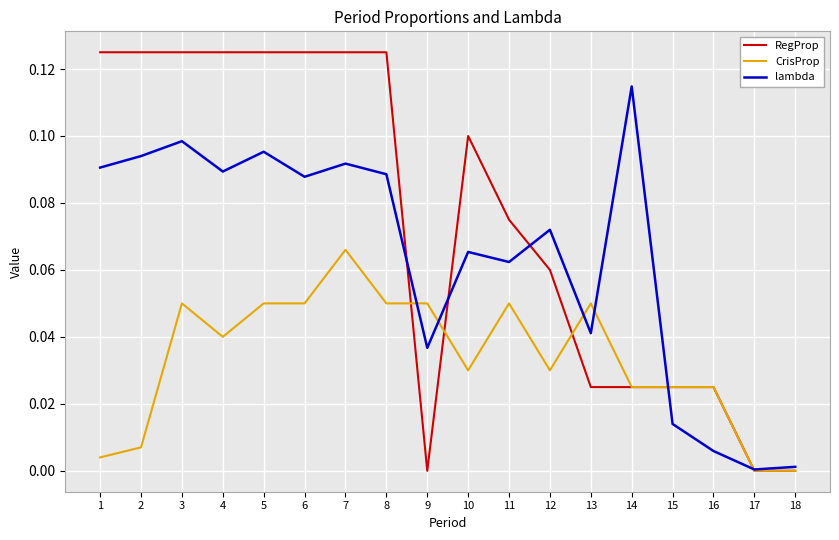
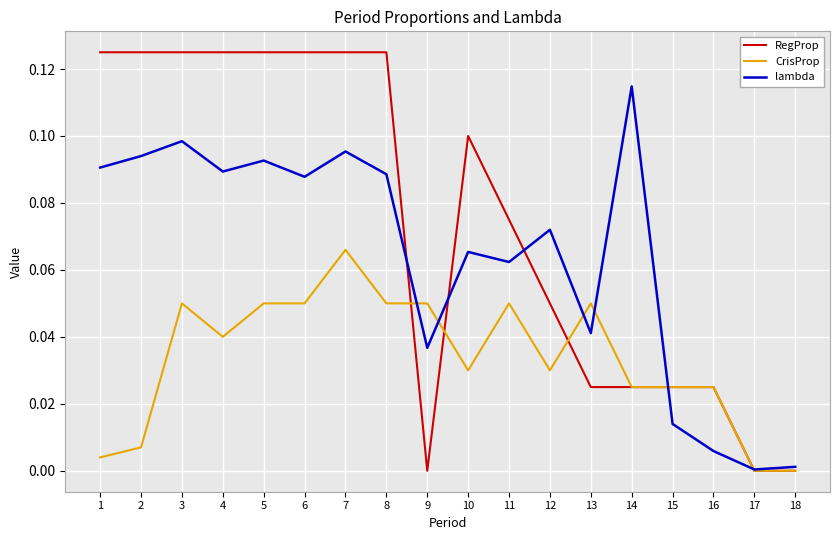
  {
    "RegProp": {
      "1": 0.125,
      "2": 0.125,
      "3": 0.125,
      "4": 0.125,
      "5": 0.125,
      "6": 0.125,
      "7": 0.125,
      "8": 0.125,
      "9": 0.00,
      "10": 0.10,
      "11": 0.075,
-     "12": 0.06,
+     "12": 0.05,
      "13": 0.025
    },
    "CrisProp": {
      "1": 0.004,
      "2": 0.007,
      "3": 0.050,
      "4": 0.040,
      "5": 0.050,
      "6": 0.050,
      "7": 0.066,
      "8": 0.050,
      "9": 0.050,
      "10": 0.030,
      "11": 0.050,
      "12": 0.030,
      "13": 0.050
    },
    "lambda": {
      "1": 0.091,
      "2": 0.094,
      "3": 0.098,
      "4": 0.089,
-     "5": 0.095,
+     "5": 0.093,
      "6": 0.088,
-     "7": 0.092,
+     "7": 0.095,
      "8": 0.089,
      "9": 0.037,
      "10": 0.065,
      "11": 0.062,
      "12": 0.072,
      "13": 0.041,
      "14": 0.115,
      "15": 0.014,
      "16": 0.006,
      "18": 0.001
    }
  }
